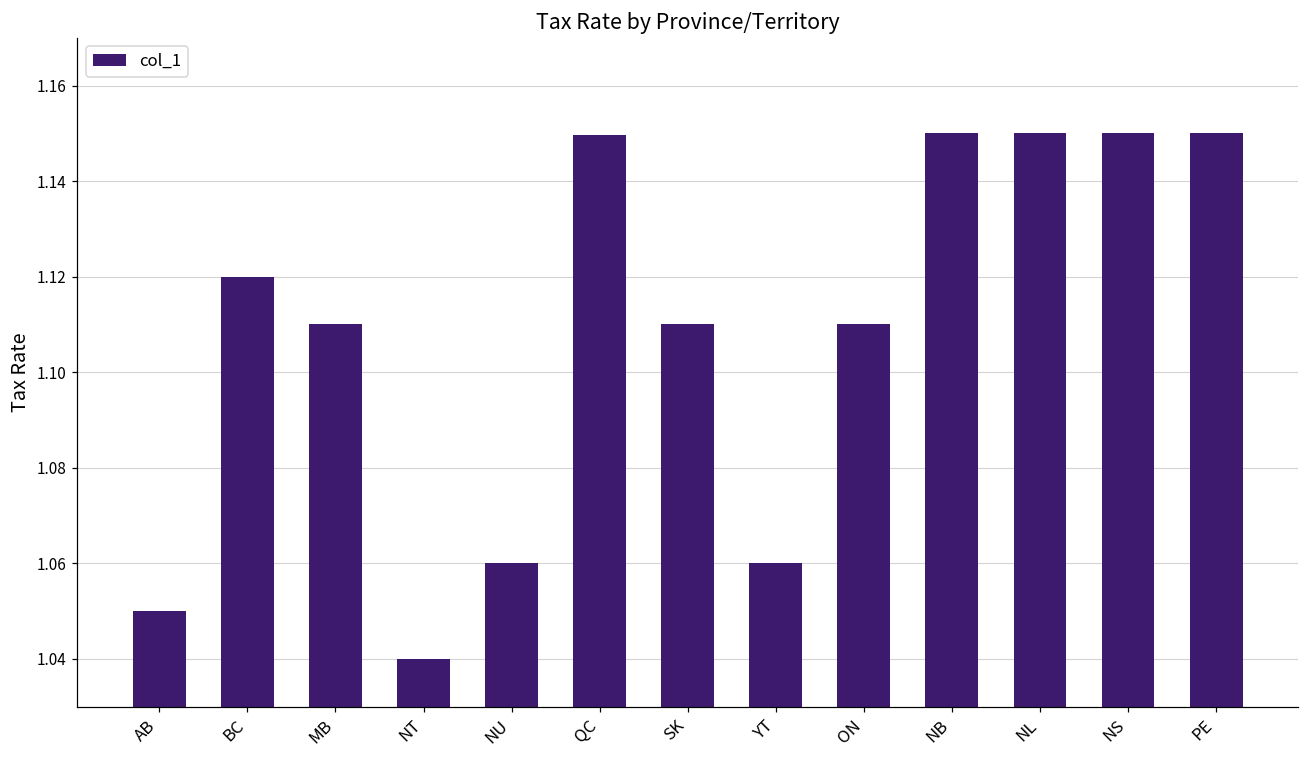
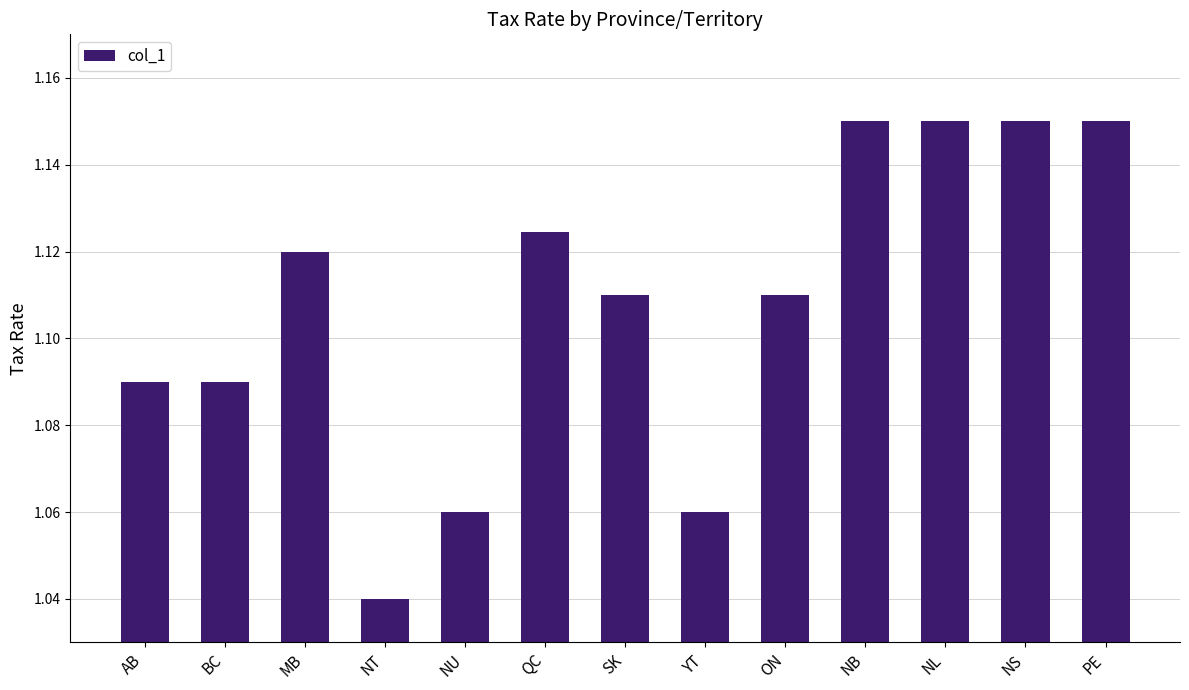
  {
-   "AB": 1.05,
-   "BC": 1.12,
-   "MB": 1.11,
+   "AB": 1.09,
+   "BC": 1.09,
+   "MB": 1.12,
    "NT": 1.040,
    "NU": 1.060,
-   "QC": 1.150,
+   "QC": 1.124,
    "SK": 1.110,
    "YT": 1.060,
    "ON": 1.110,
    "NB": 1.150,
    "NL": 1.150,
    "NS": 1.150,
    "PE": 1.150
  }
